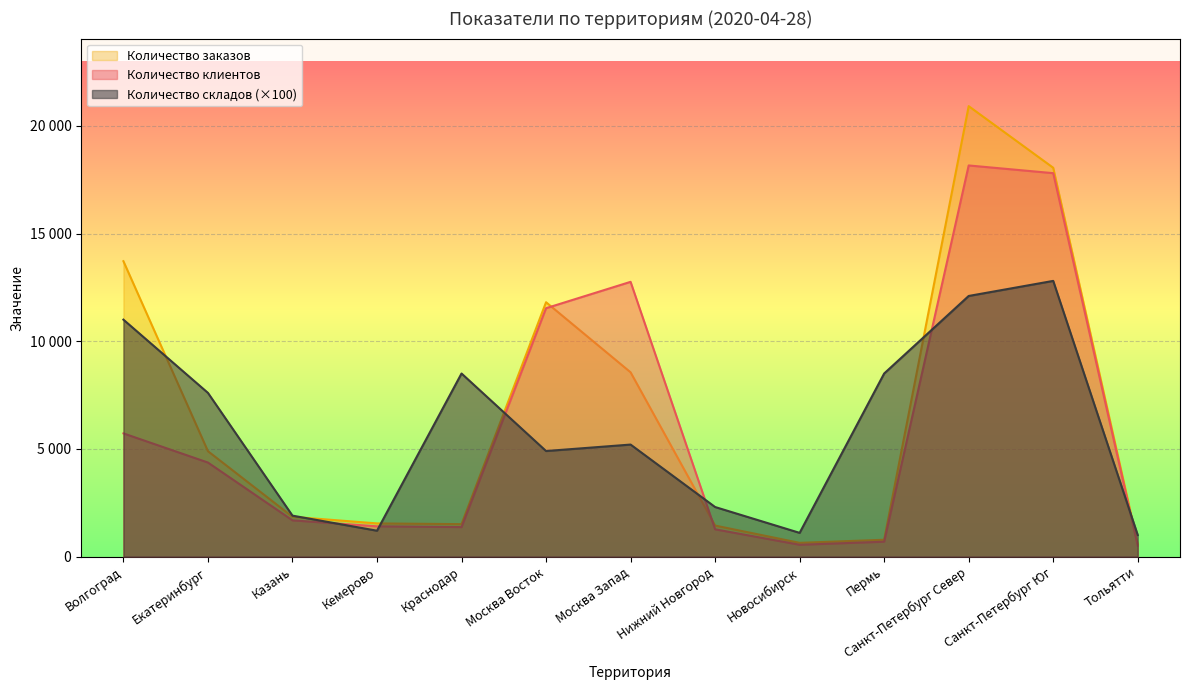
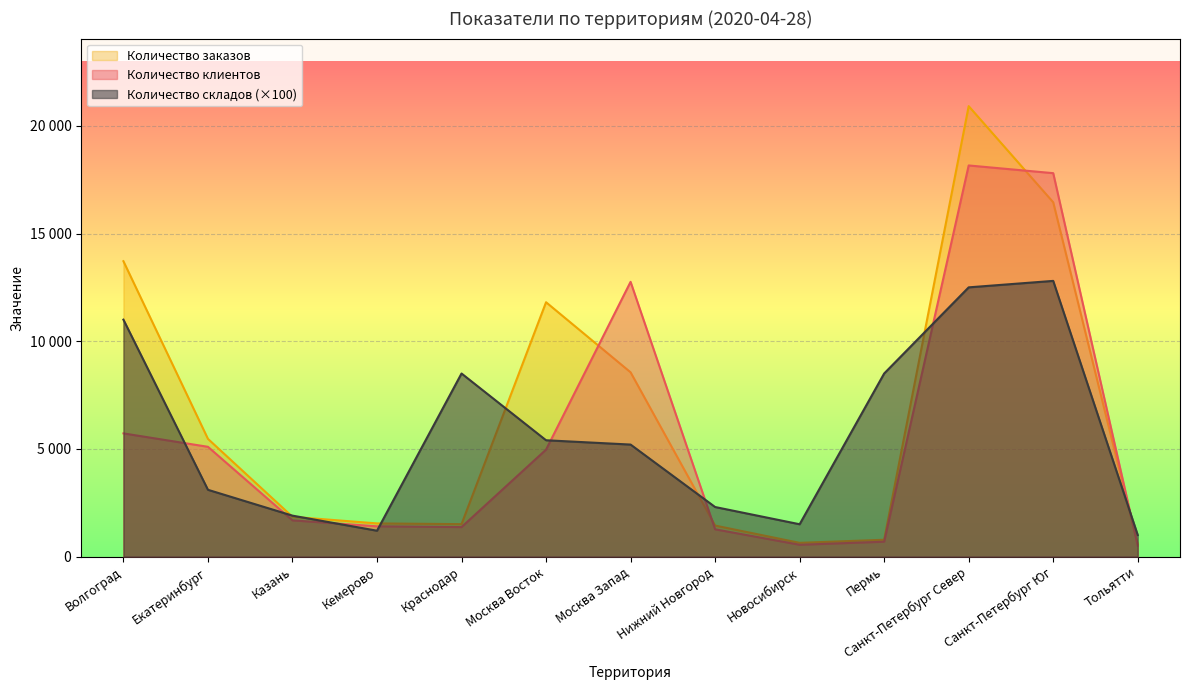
  {
    "Количество заказов": {
      "Волгоград": 13700,
-     "Екатеринбург": 4900,
+     "Екатеринбург": 5500,
      "Кемерово": 1500,
      "Краснодар": 1500,
      "Москва Восток": 11800,
      "Москва Запад": 8600,
      "Нижний Новгород": 1400,
      "Санкт-Петербург Север": 20900,
-     "Санкт-Петербург Юг": 18100
+     "Санкт-Петербург Юг": 16500
    },
    "Количество клиентов": {
      "Волгоград": 5700,
-     "Екатеринбург": 4400,
+     "Екатеринбург": 5100,
      "Казань": 1700,
      "Кемерово": 1400,
      "Краснодар": 1400,
-     "Москва Восток": 11500,
+     "Москва Восток": 5000,
      "Москва Запад": 12800,
      "Нижний Новгород": 1300,
      "Санкт-Петербург Север": 18200,
      "Санкт-Петербург Юг": 17800
    },
    "Количество складов (×100)": {
      "Волгоград": 11000,
-     "Екатеринбург": 7600,
+     "Екатеринбург": 3100,
      "Кемерово": 1200,
      "Краснодар": 8500,
-     "Москва Восток": 4900,
+     "Москва Восток": 5400,
      "Москва Запад": 5200,
      "Нижний Новгород": 2300,
-     "Новосибирск": 1100,
+     "Новосибирск": 1500,
      "Пермь": 8500,
-     "Санкт-Петербург Север": 12100,
+     "Санкт-Петербург Север": 12500,
      "Санкт-Петербург Юг": 12800,
      "Тольятти": 1000
    }
  }
